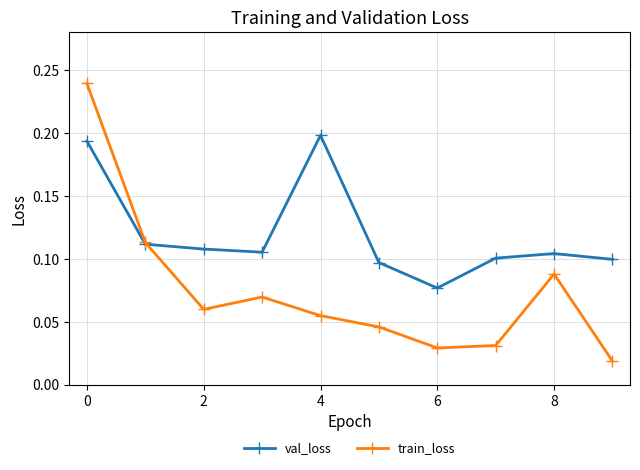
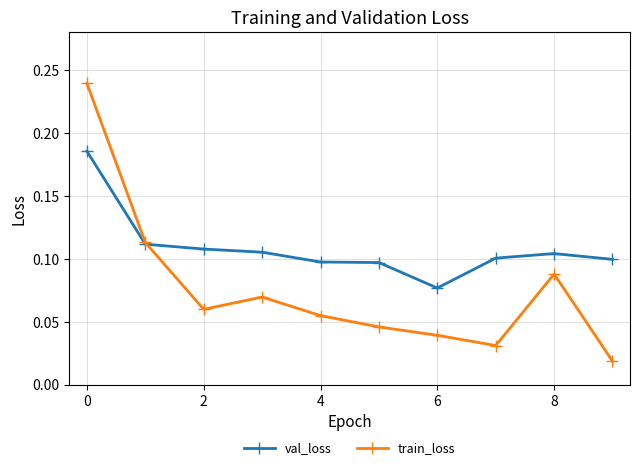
  {
    "val_loss": {
-     "0": 0.194,
+     "0": 0.186,
      "2": 0.108,
-     "4": 0.198,
+     "4": 0.098,
      "6": 0.077,
      "8": 0.104
    },
    "train_loss": {
      "0": 0.239,
      "2": 0.060,
      "4": 0.055,
-     "6": 0.029,
+     "6": 0.039,
      "8": 0.088
    }
  }
